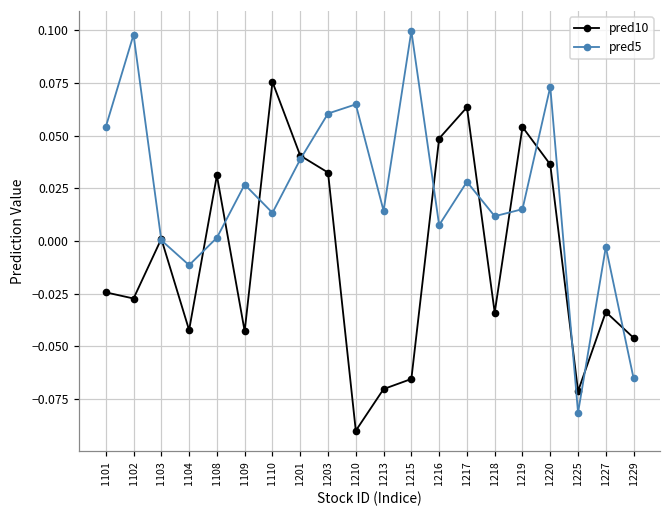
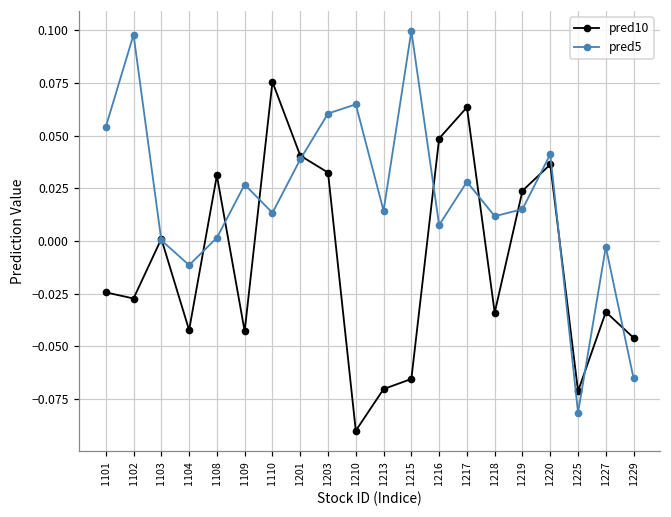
  {
    "pred10": {
      "1101": -0.024,
      "1102": -0.027,
      "1104": -0.042,
      "1108": 0.031,
      "1109": -0.043,
      "1110": 0.076,
      "1201": 0.041,
      "1203": 0.033,
      "1210": -0.090,
      "1213": -0.070,
      "1215": -0.066,
      "1216": 0.049,
      "1217": 0.064,
      "1218": -0.034,
-     "1219": 0.054,
+     "1219": 0.024,
      "1220": 0.036,
      "1225": -0.071,
      "1227": -0.034,
      "1229": -0.046
    },
    "pred5": {
      "1101": 0.054,
      "1102": 0.098,
      "1104": -0.011,
      "1108": 0.002,
      "1109": 0.027,
      "1110": 0.013,
      "1201": 0.039,
      "1203": 0.061,
      "1210": 0.065,
      "1213": 0.014,
      "1215": 0.100,
      "1216": 0.008,
      "1217": 0.028,
      "1218": 0.012,
      "1219": 0.015,
-     "1220": 0.073,
+     "1220": 0.041,
      "1225": -0.082,
      "1227": -0.003,
      "1229": -0.065
    }
  }
